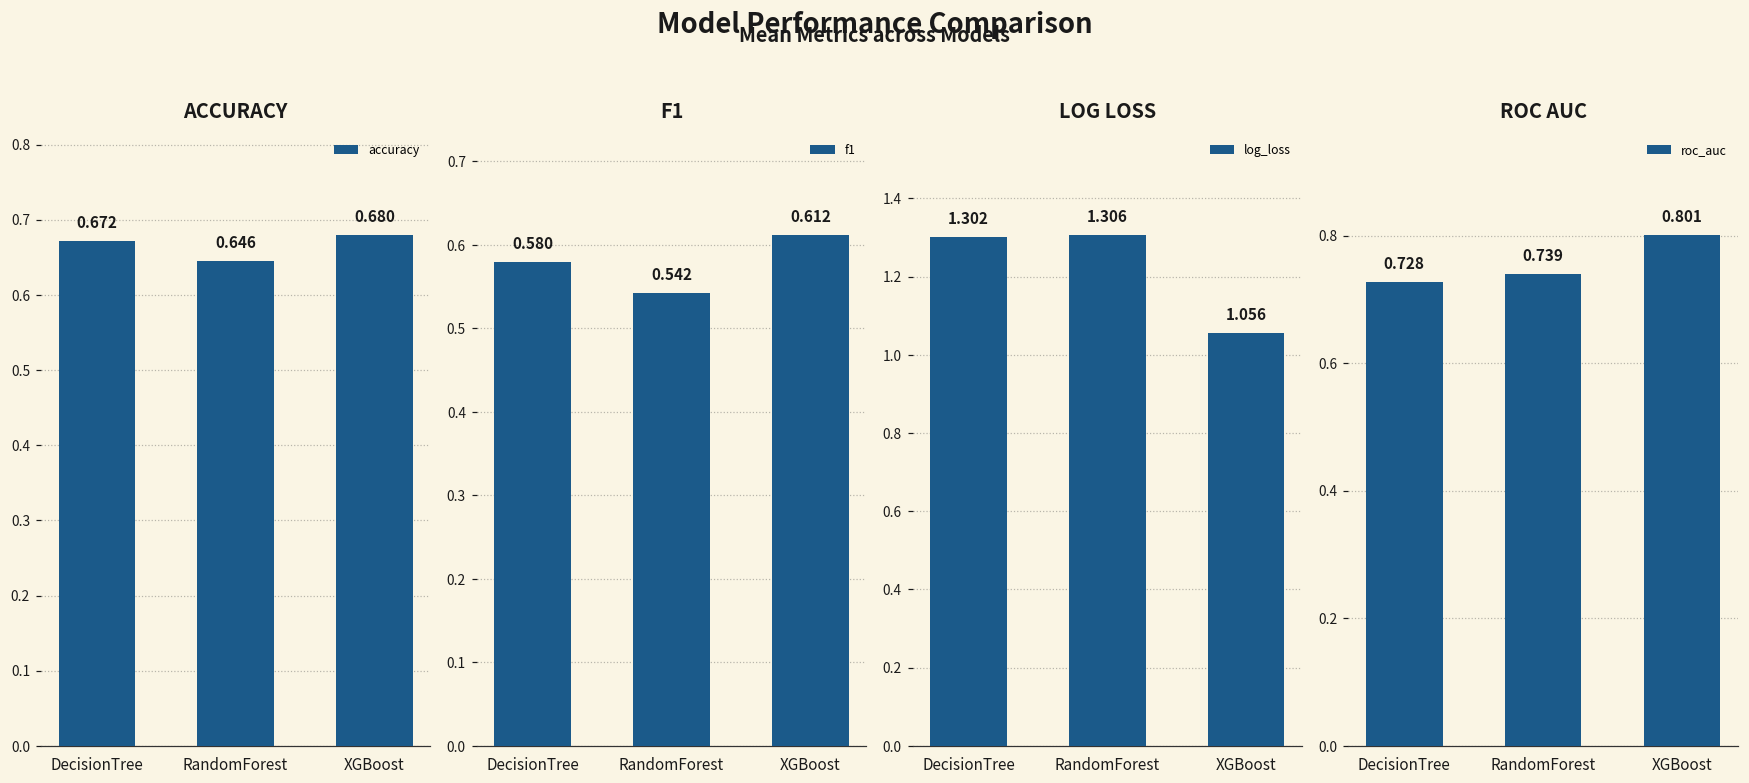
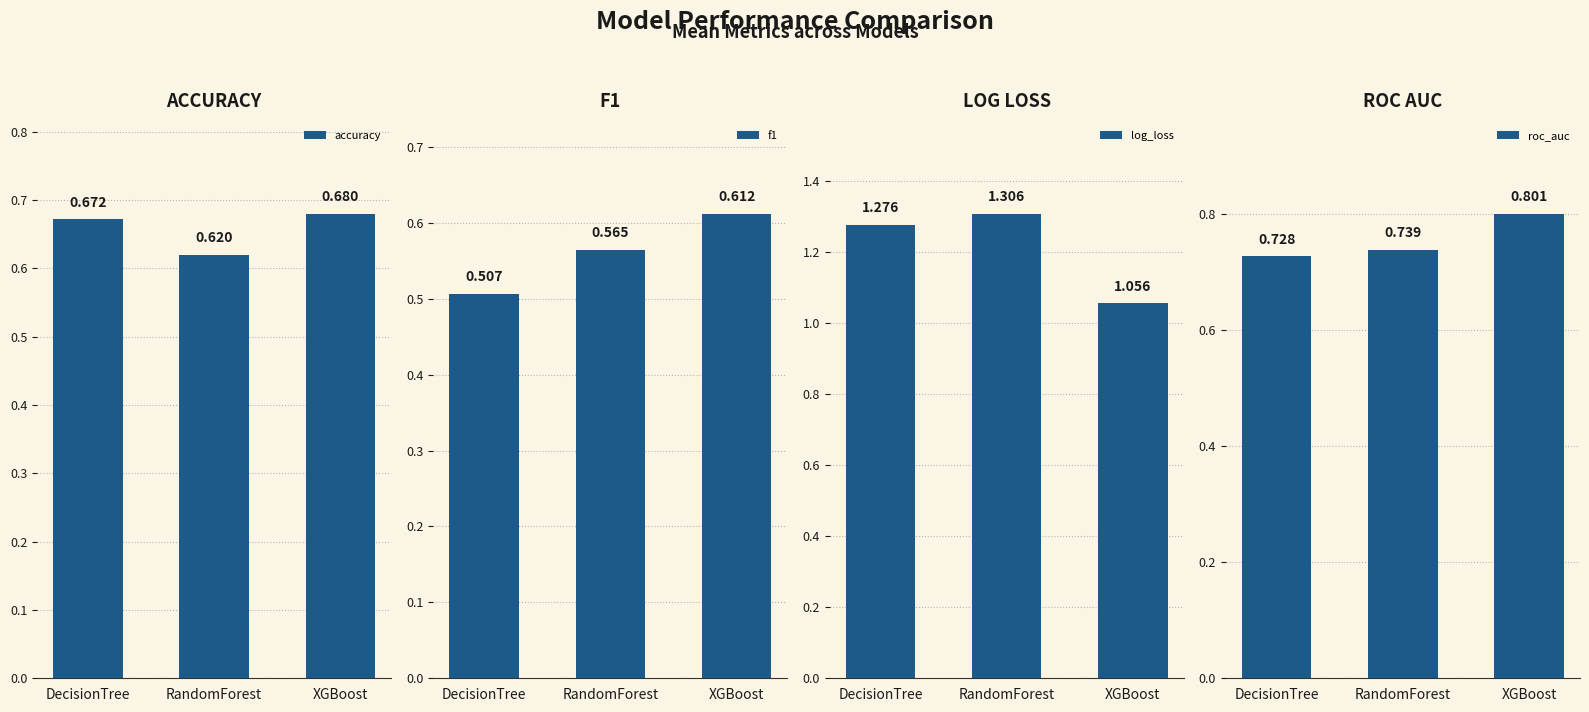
  {
    "ACCURACY": {
      "DecisionTree": 0.672,
-     "RandomForest": 0.646,
+     "RandomForest": 0.620,
      "XGBoost": 0.680
    },
    "F1": {
-     "DecisionTree": 0.580,
-     "RandomForest": 0.542,
+     "DecisionTree": 0.507,
+     "RandomForest": 0.565,
      "XGBoost": 0.612
    },
    "LOG LOSS": {
-     "DecisionTree": 1.302,
+     "DecisionTree": 1.276,
      "RandomForest": 1.306,
      "XGBoost": 1.056
    },
    "ROC AUC": {
      "DecisionTree": 0.728,
      "RandomForest": 0.739,
      "XGBoost": 0.801
    }
  }
